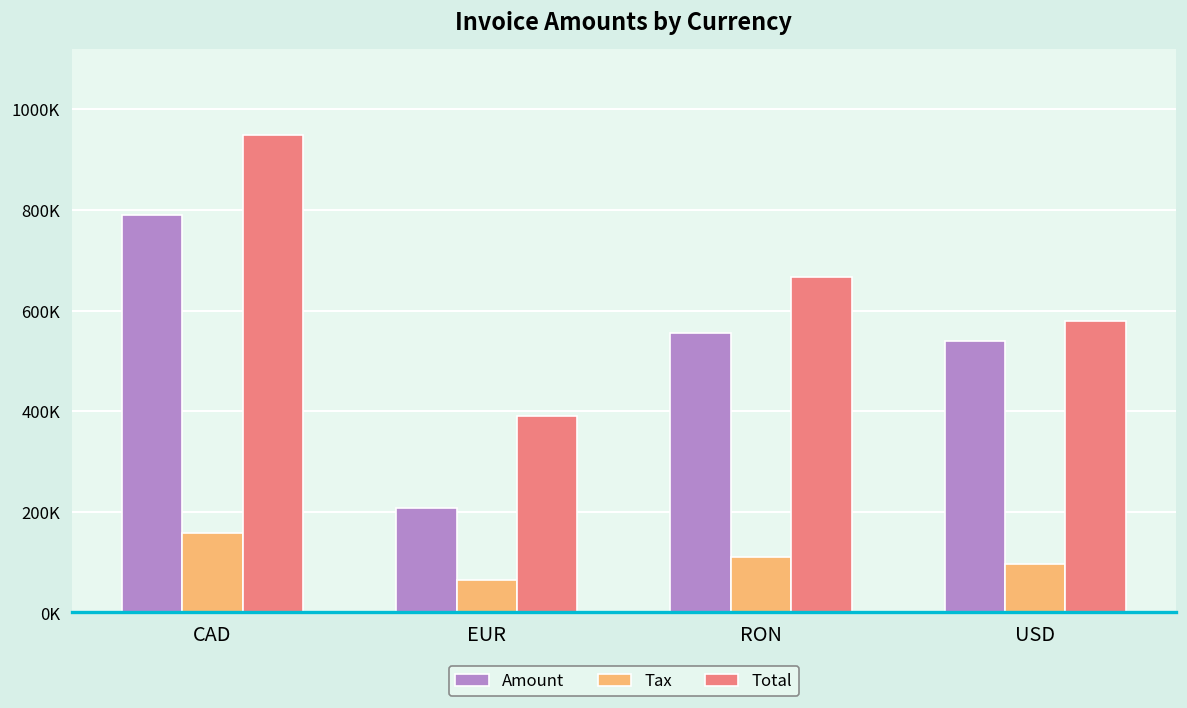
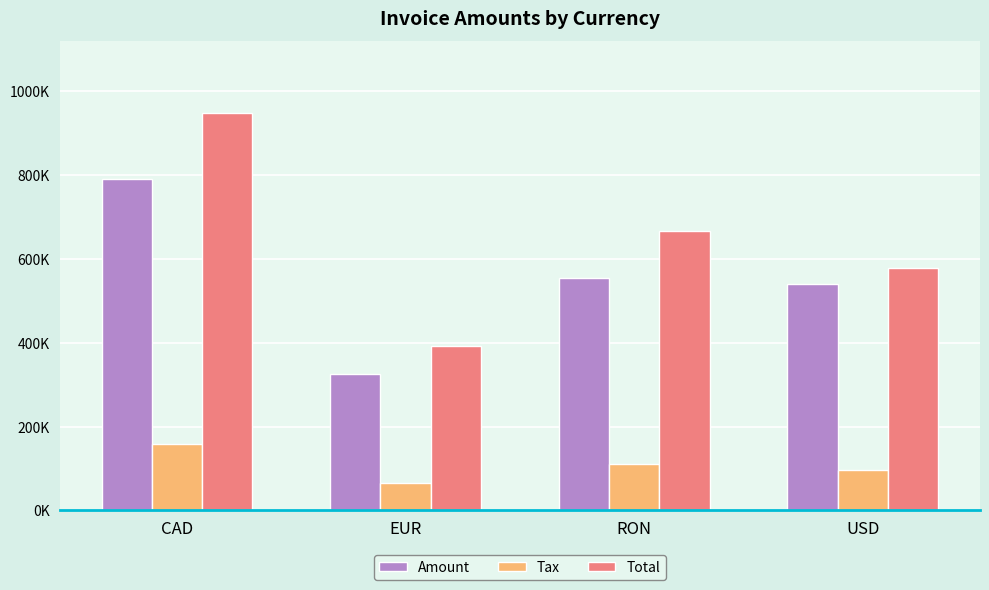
  {
    "Amount": {
      "CAD": 790000,
-     "EUR": 210000,
+     "EUR": 330000,
      "RON": 560000,
      "USD": 540000
    }
  }
